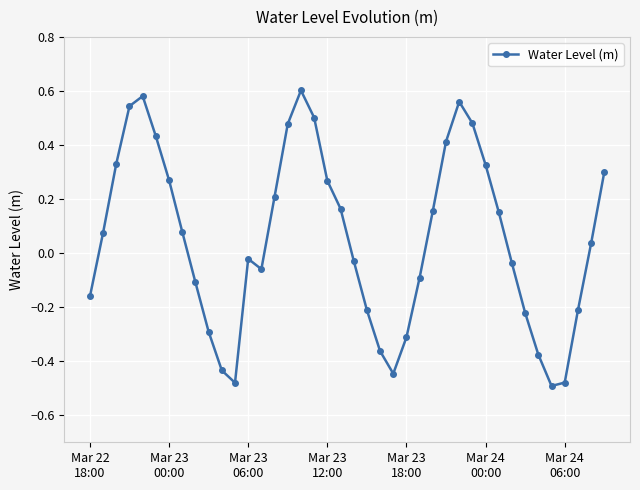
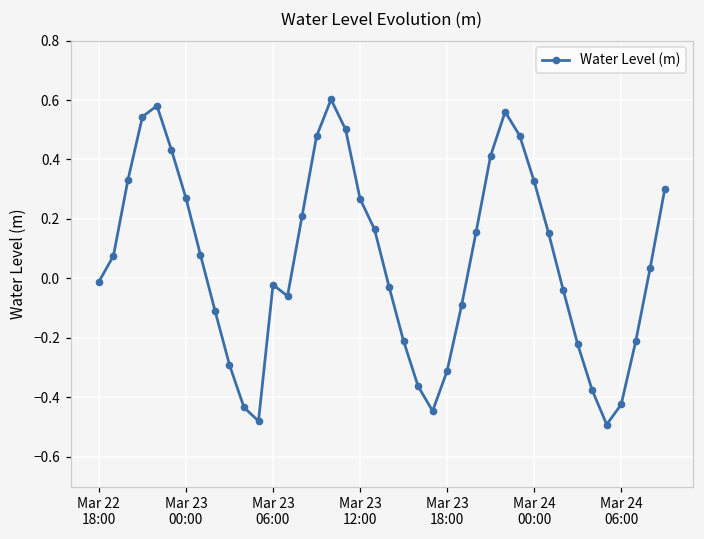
  {
-   "Mar 22 18:00": -0.16,
+   "Mar 22 18:00": -0.01,
    "Mar 23 00:00": 0.27,
    "Mar 23 06:00": -0.02,
    "Mar 23 12:00": 0.27,
    "Mar 23 18:00": -0.31,
    "Mar 24 00:00": 0.33,
-   "Mar 24 06:00": -0.48
+   "Mar 24 06:00": -0.42
  }
